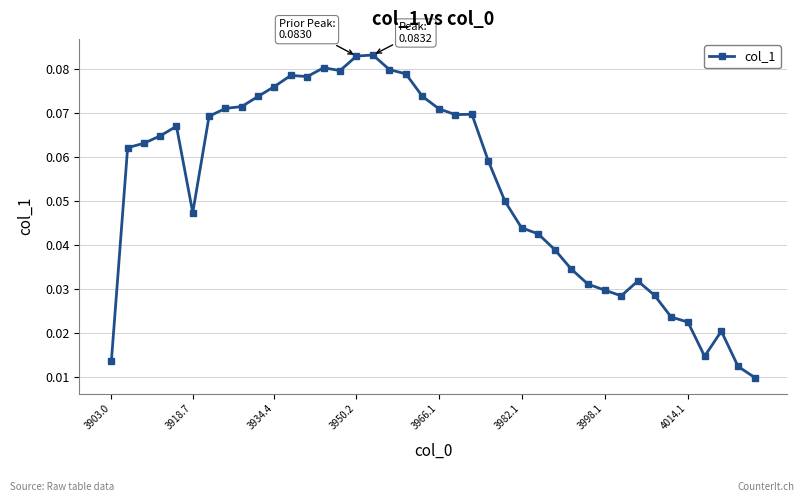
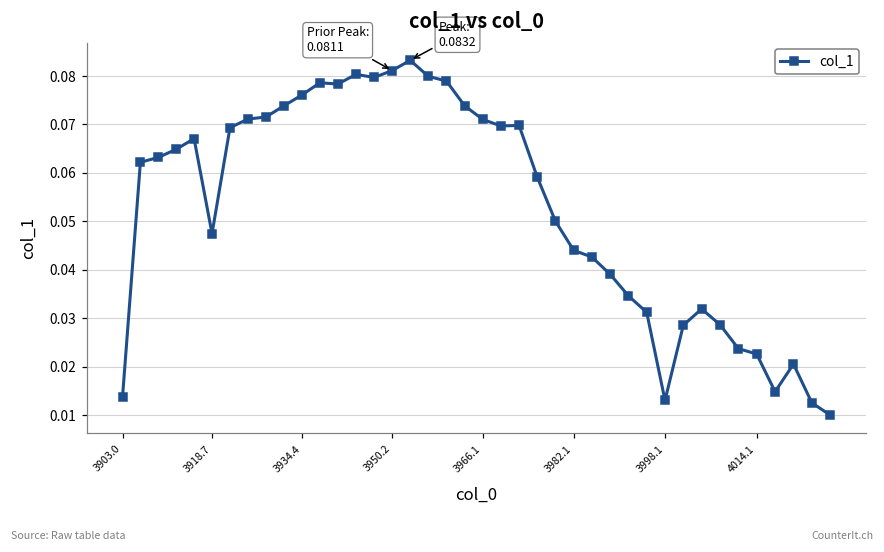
  {
-   "3950.2": 0.0830,
-   "3998.1": 0.030
+   "3950.2": 0.0811,
+   "3998.1": 0.013
  }
